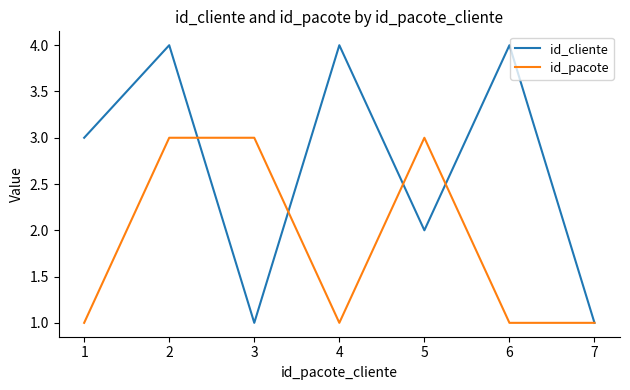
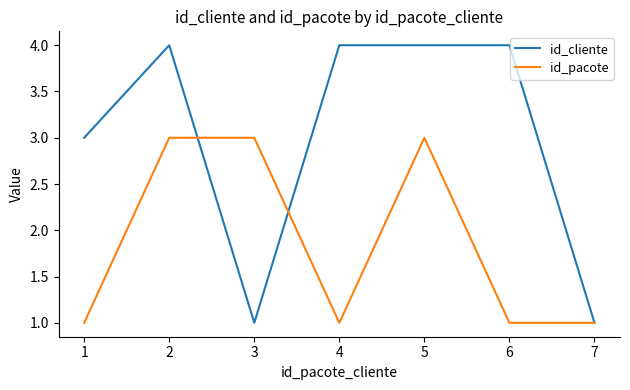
  {
    "id_cliente": {
      "1": 3,
      "2": 4,
      "3": 1,
      "4": 4,
-     "5": 2,
+     "5": 4,
      "6": 4
    },
    "id_pacote": {
      "1": 1,
      "2": 3,
      "3": 3,
      "4": 1,
      "5": 3,
      "6": 1
    }
  }
